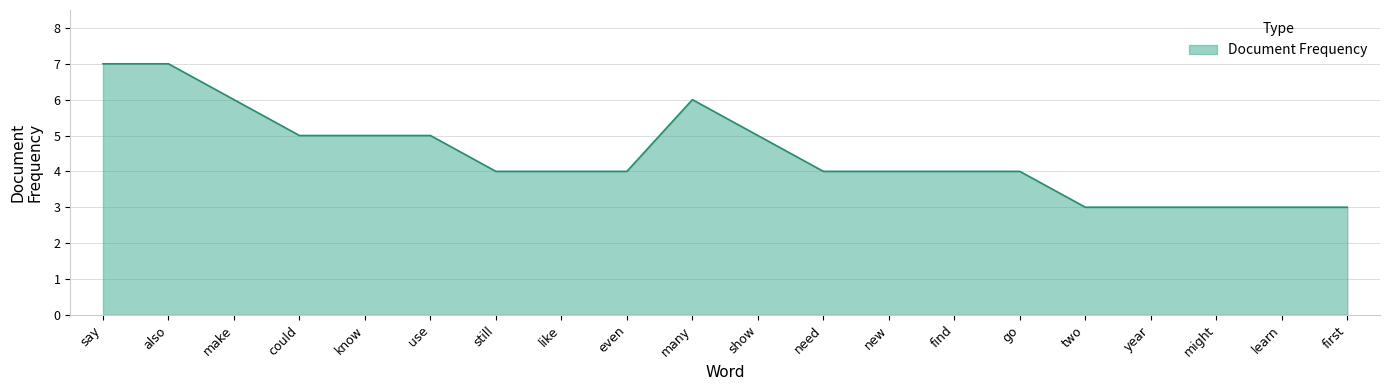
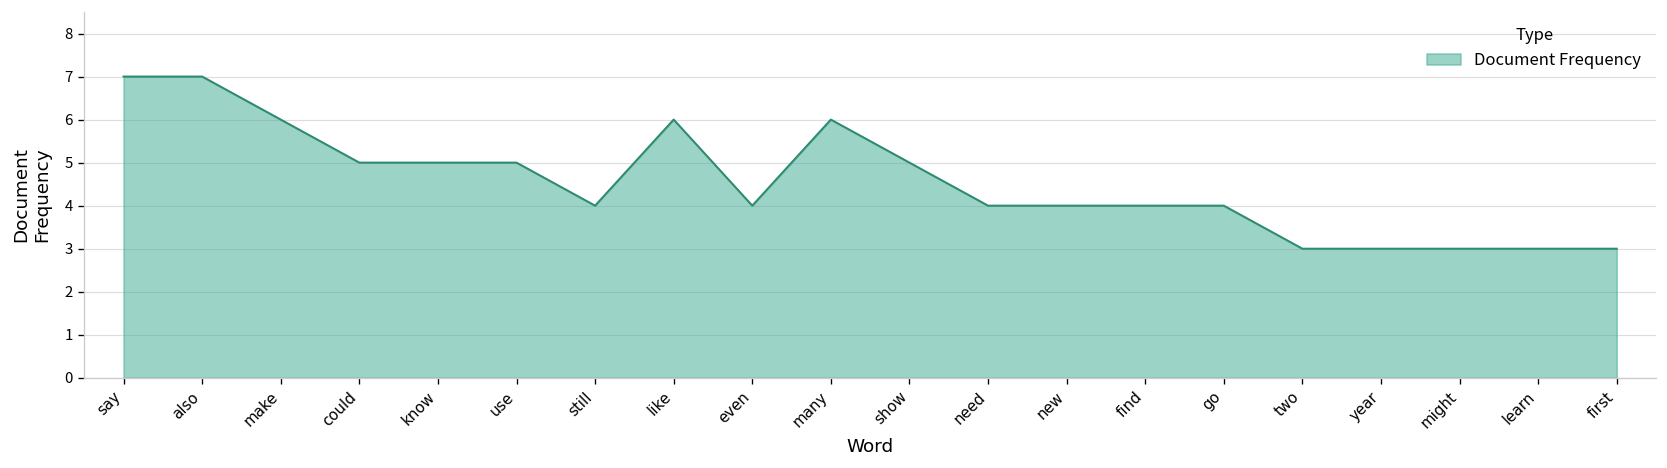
  {
    "say": 7,
    "also": 7,
    "make": 6,
    "could": 5,
    "know": 5,
    "use": 5,
    "still": 4,
-   "like": 4,
+   "like": 6,
    "even": 4,
    "many": 6,
    "show": 5,
    "need": 4,
    "new": 4,
    "find": 4,
    "go": 4,
    "two": 3,
    "year": 3,
    "might": 3,
    "learn": 3,
    "first": 3
  }
